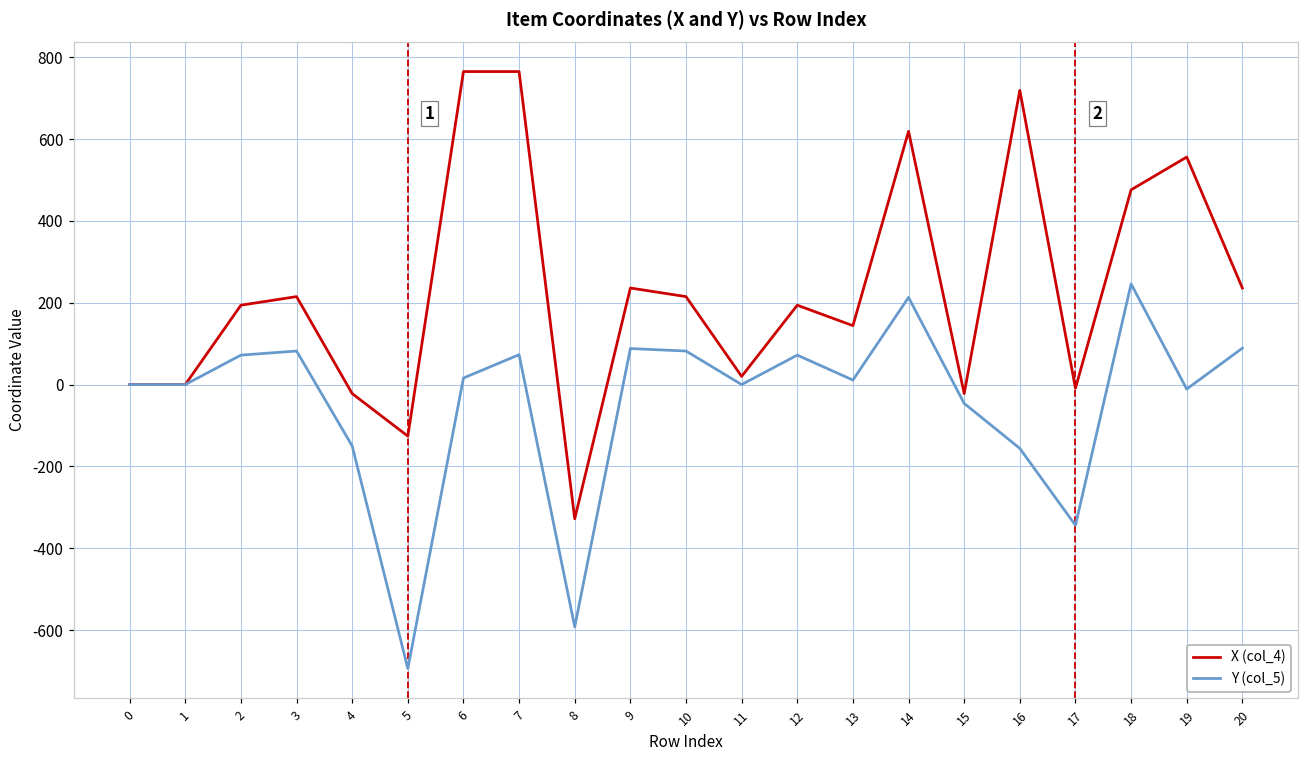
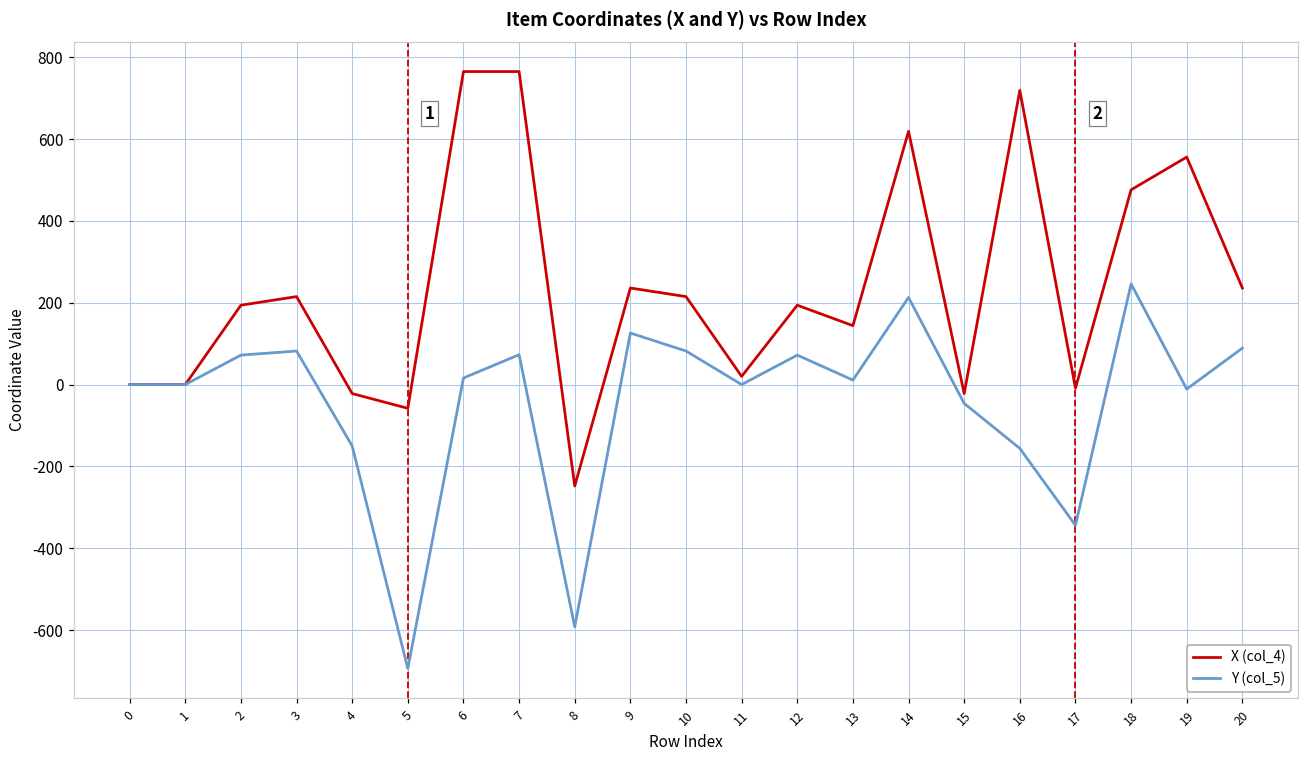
  {
    "X (col_4)": {
      "2": 190,
      "3": 220,
      "4": -20,
-     "5": -130,
+     "5": -60,
      "6": 770,
      "7": 770,
-     "8": -330,
+     "8": -250,
      "9": 240,
      "10": 220,
      "11": 20,
      "12": 190,
      "13": 140,
      "14": 620,
      "15": -20,
      "16": 720,
      "17": -10,
      "18": 480,
      "19": 560,
      "20": 240
    },
    "Y (col_5)": {
      "2": 70,
      "3": 80,
      "4": -150,
      "5": -690,
      "6": 20,
      "7": 70,
      "8": -590,
-     "9": 90,
+     "9": 130,
      "10": 80,
      "11": 0,
      "12": 70,
      "13": 10,
      "14": 210,
      "15": -50,
      "16": -160,
      "17": -340,
      "18": 250,
      "19": -10,
      "20": 90
    }
  }
